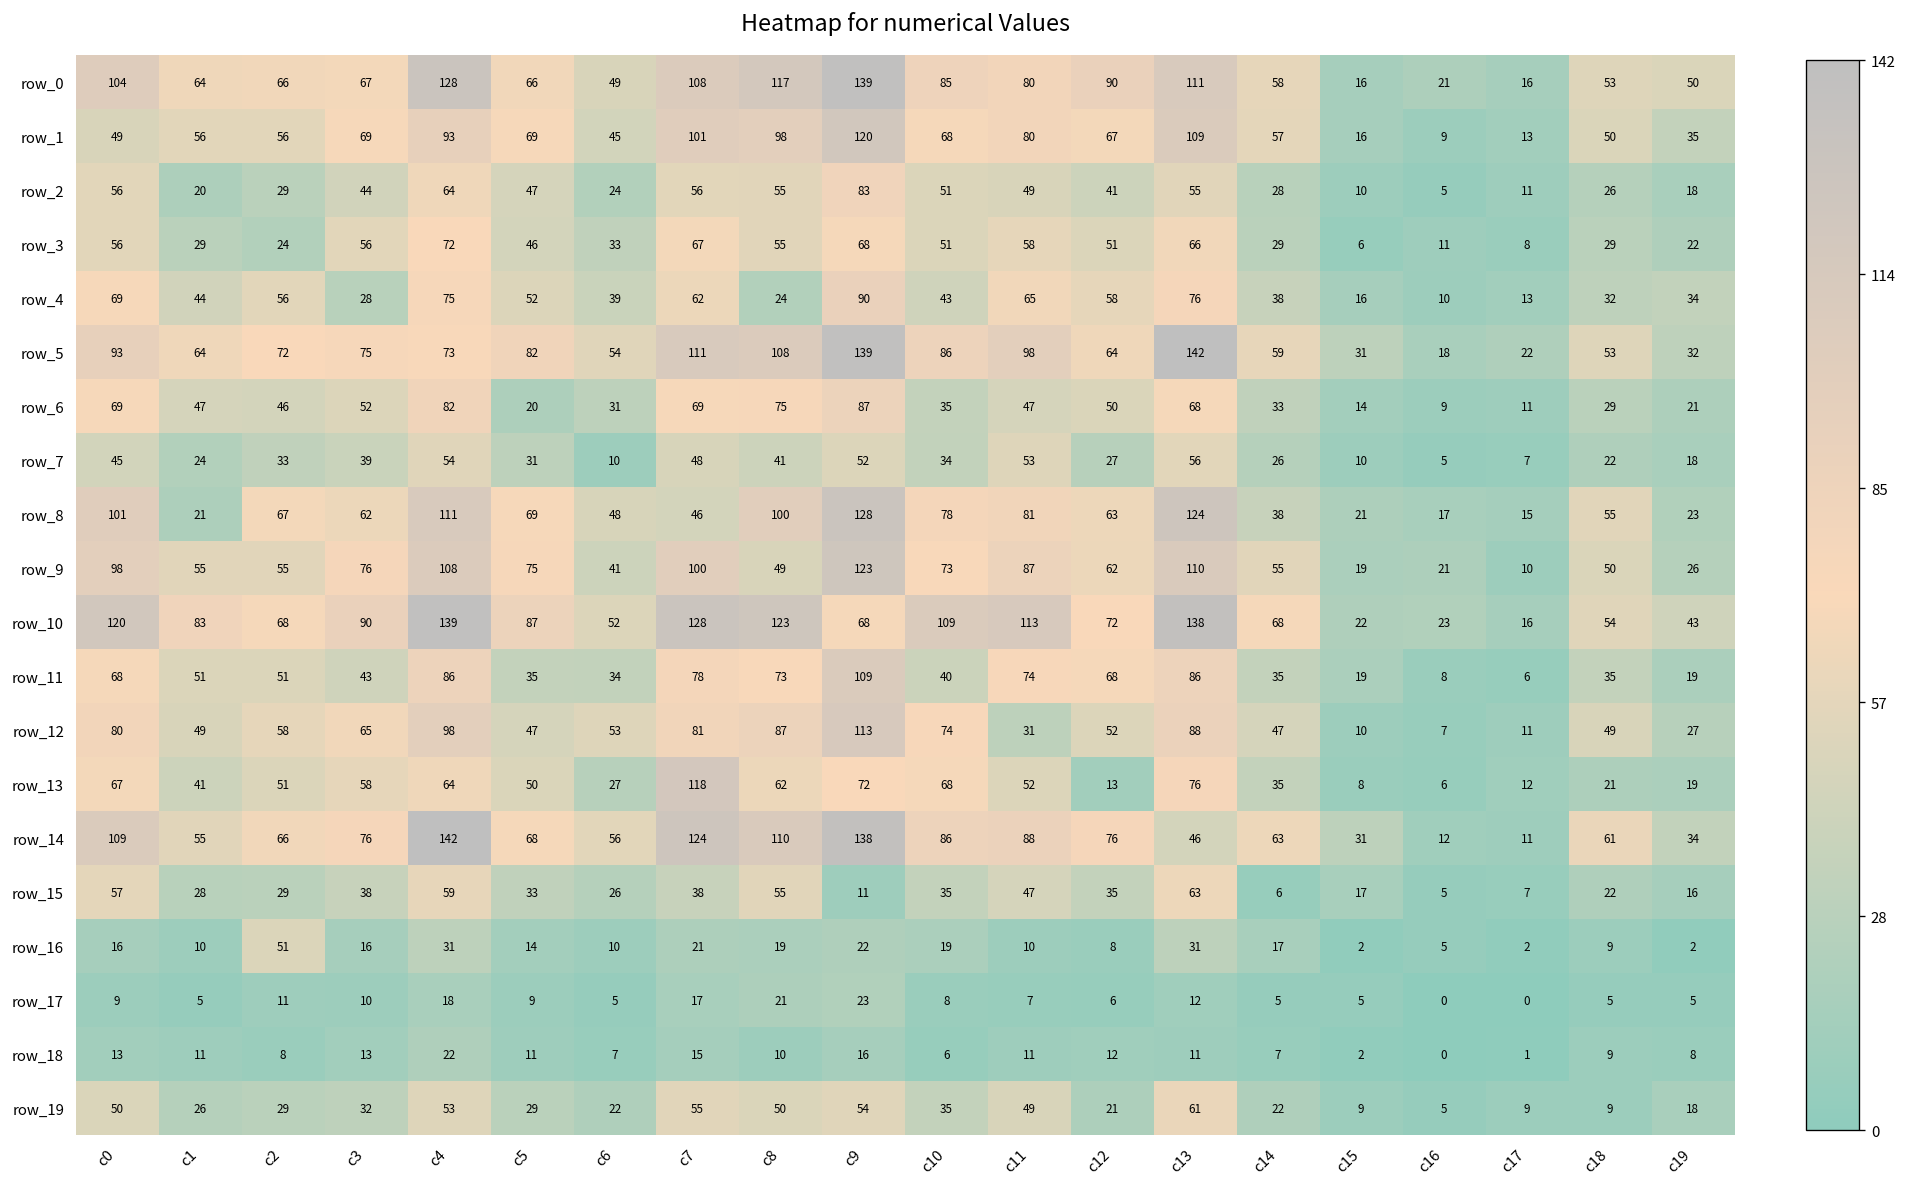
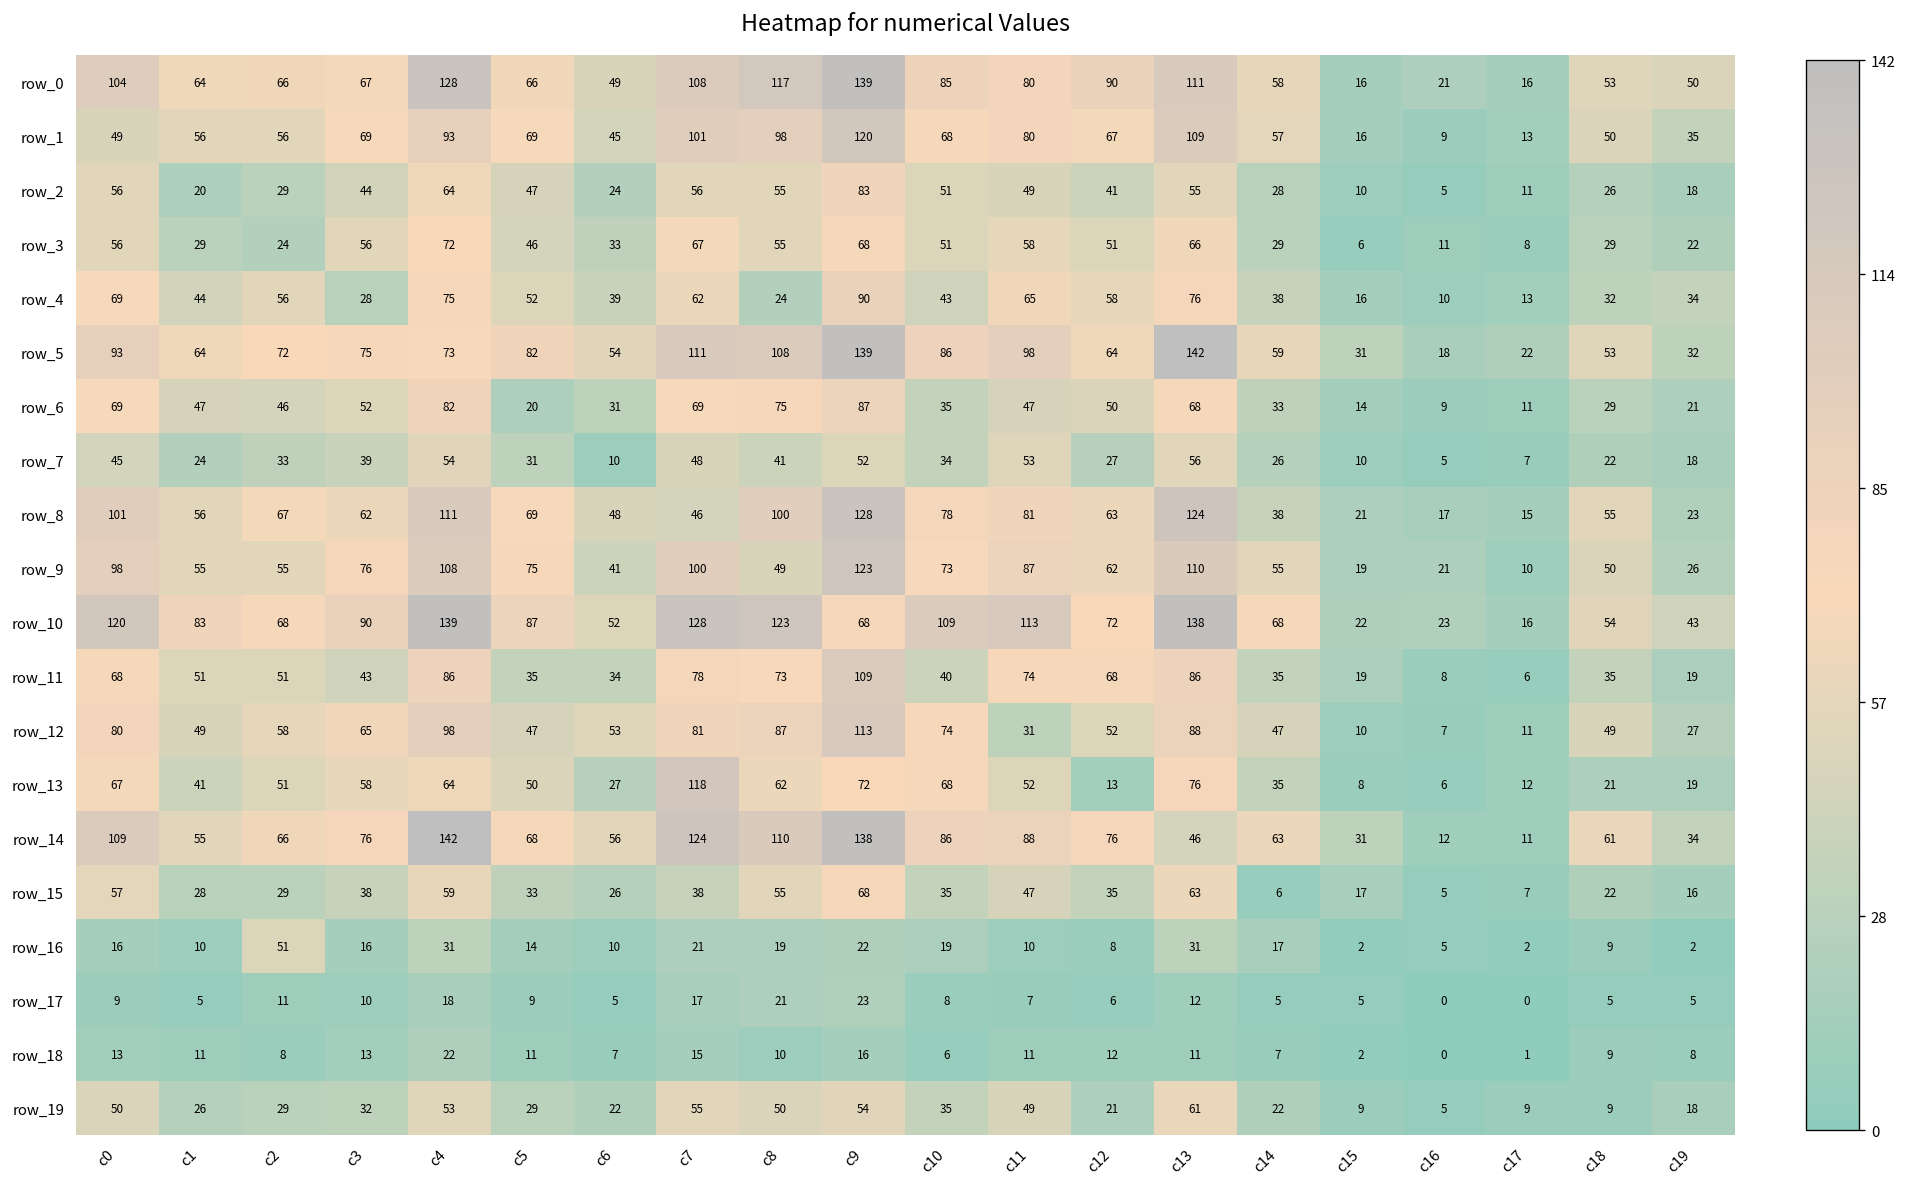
  {
    "row_8": {
      "c0": 101,
-     "c1": 21,
+     "c1": 56,
      "c2": 67,
      "c3": 62,
      "c4": 111,
      "c5": 69,
      "c6": 48,
      "c7": 46,
      "c8": 100,
      "c9": 128,
      "c10": 78,
      "c11": 81,
      "c12": 63,
      "c13": 124,
      "c14": 38,
      "c15": 21,
      "c16": 17,
      "c17": 15,
      "c18": 55,
      "c19": 23
    },
    "row_15": {
      "c0": 57,
      "c1": 28,
      "c2": 29,
      "c3": 38,
      "c4": 59,
      "c5": 33,
      "c6": 26,
      "c7": 38,
      "c8": 55,
-     "c9": 11,
+     "c9": 68,
      "c10": 35,
      "c11": 47,
      "c12": 35,
      "c13": 63,
      "c14": 6,
      "c15": 17,
      "c16": 5,
      "c17": 7,
      "c18": 22,
      "c19": 16
    }
  }
